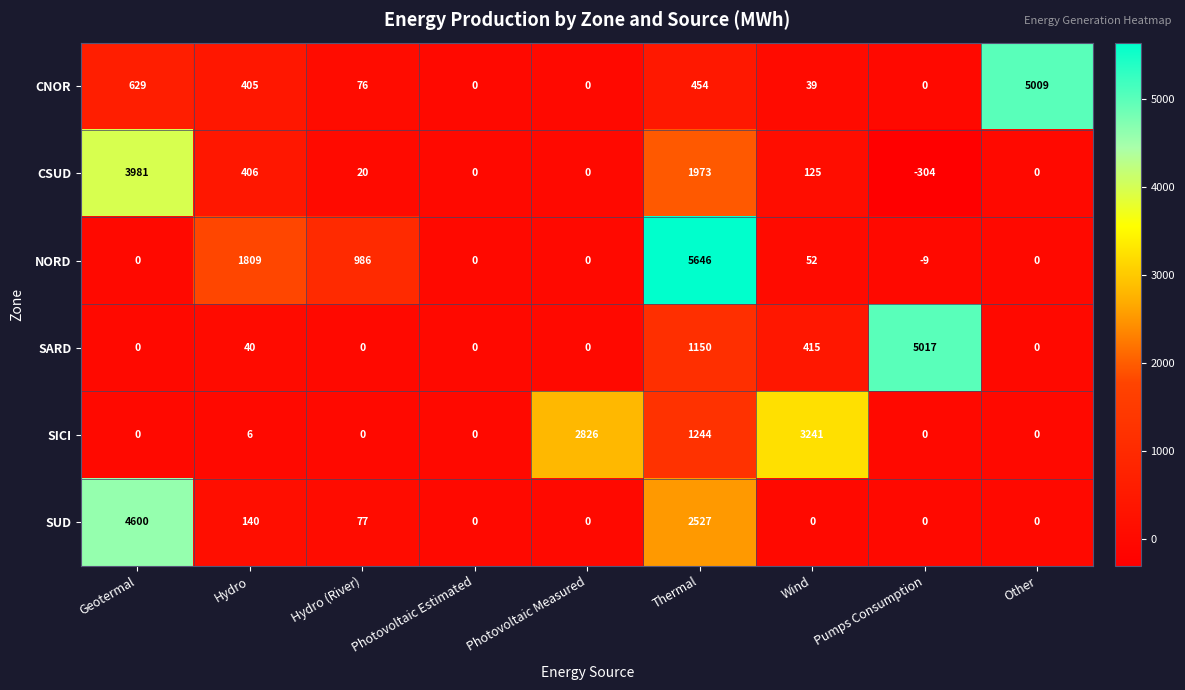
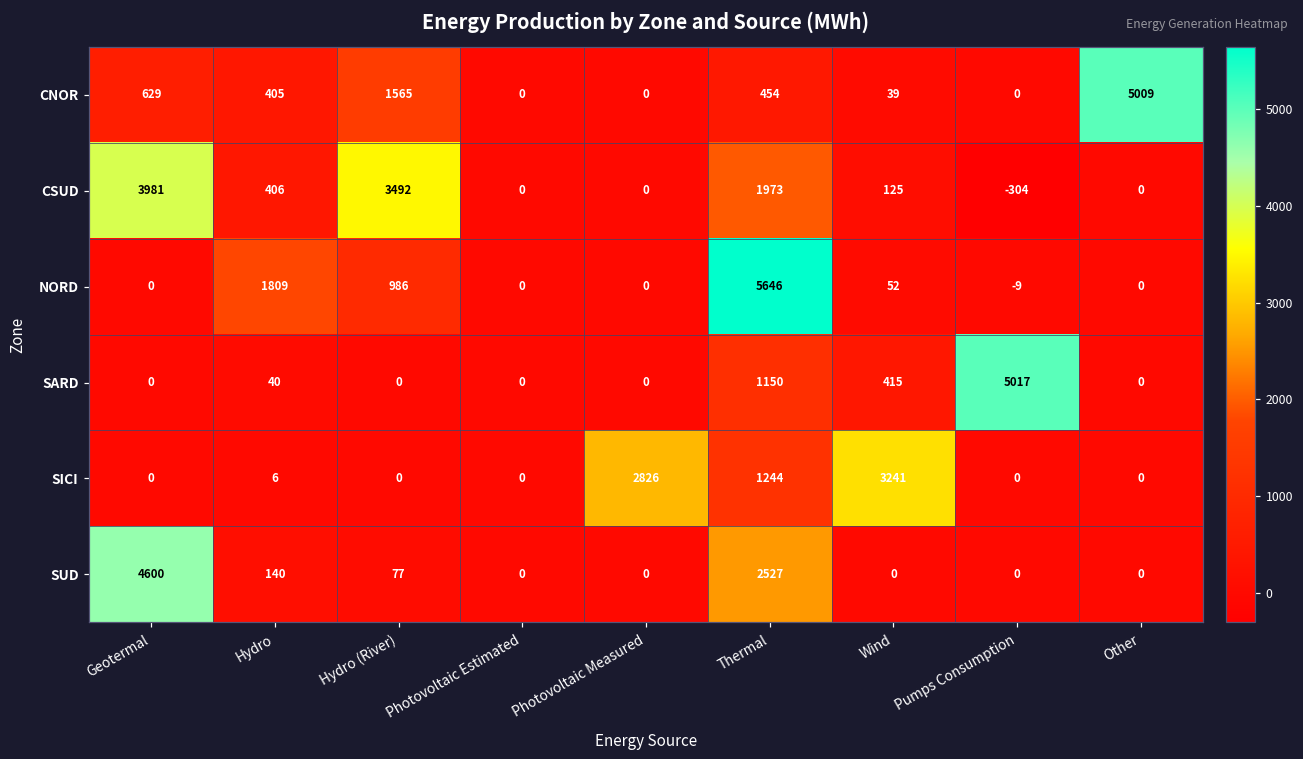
  {
    "CNOR": {
      "Geotermal": 629,
      "Hydro": 405,
-     "Hydro (River)": 76,
+     "Hydro (River)": 1565,
      "Photovoltaic Estimated": 0,
      "Photovoltaic Measured": 0,
      "Thermal": 454,
      "Wind": 39,
      "Pumps Consumption": 0,
      "Other": 5009
    },
    "CSUD": {
      "Geotermal": 3981,
      "Hydro": 406,
-     "Hydro (River)": 20,
+     "Hydro (River)": 3492,
      "Photovoltaic Estimated": 0,
      "Photovoltaic Measured": 0,
      "Thermal": 1973,
      "Wind": 125,
      "Pumps Consumption": -304,
      "Other": 0
    },
    "NORD": {
      "Geotermal": 0,
      "Hydro": 1809,
      "Hydro (River)": 986,
      "Photovoltaic Estimated": 0,
      "Photovoltaic Measured": 0,
      "Thermal": 5646,
      "Wind": 52,
      "Pumps Consumption": -9,
      "Other": 0
    },
    "SARD": {
      "Geotermal": 0,
      "Hydro": 40,
      "Hydro (River)": 0,
      "Photovoltaic Estimated": 0,
      "Photovoltaic Measured": 0,
      "Thermal": 1150,
      "Wind": 415,
      "Pumps Consumption": 5017,
      "Other": 0
    },
    "SICI": {
      "Geotermal": 0,
      "Hydro": 6,
      "Hydro (River)": 0,
      "Photovoltaic Estimated": 0,
      "Photovoltaic Measured": 2826,
      "Thermal": 1244,
      "Wind": 3241,
      "Pumps Consumption": 0,
      "Other": 0
    },
    "SUD": {
      "Geotermal": 4600,
      "Hydro": 140,
      "Hydro (River)": 77,
      "Photovoltaic Estimated": 0,
      "Photovoltaic Measured": 0,
      "Thermal": 2527,
      "Wind": 0,
      "Pumps Consumption": 0,
      "Other": 0
    }
  }
